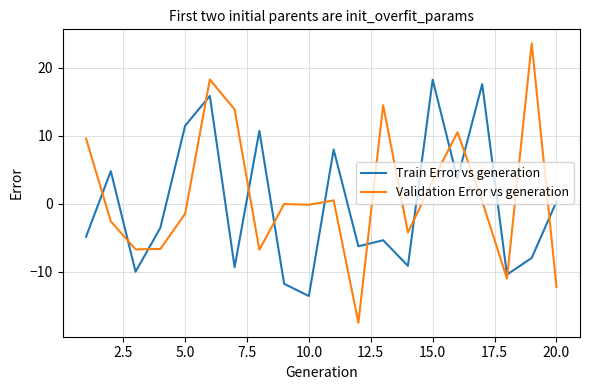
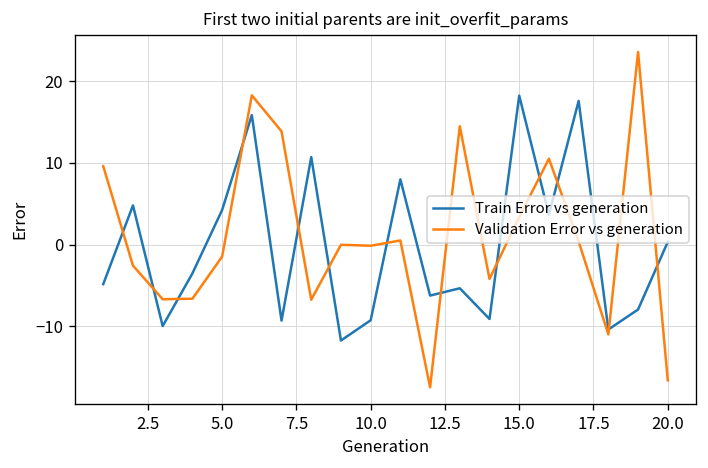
  {
    "Train Error vs generation": {
-     "5.0": 11,
-     "10.0": -14,
+     "5.0": 4,
+     "10.0": -9,
      "15.0": 18
    },
    "Validation Error vs generation": {
      "5.0": -1,
      "10.0": 0,
-     "20.0": -12
+     "20.0": -17
    }
  }
